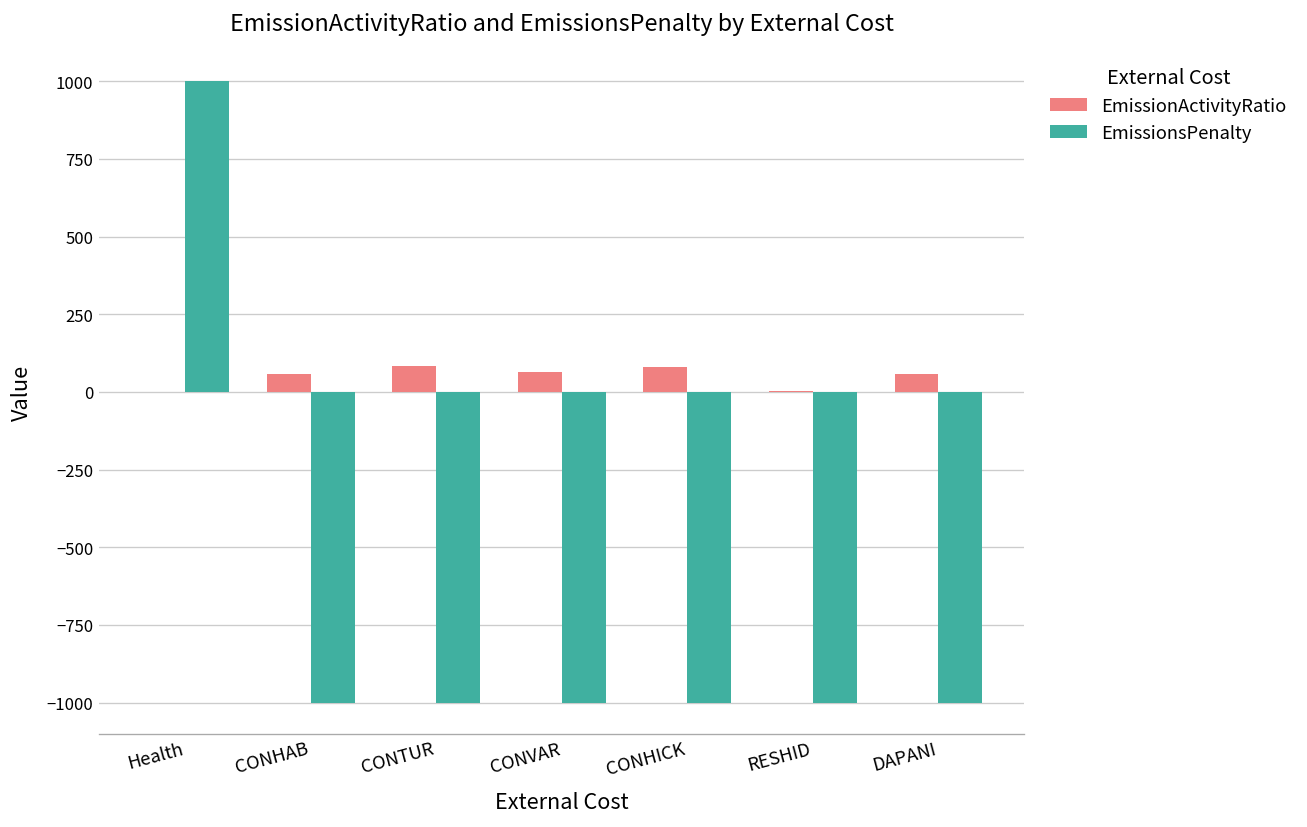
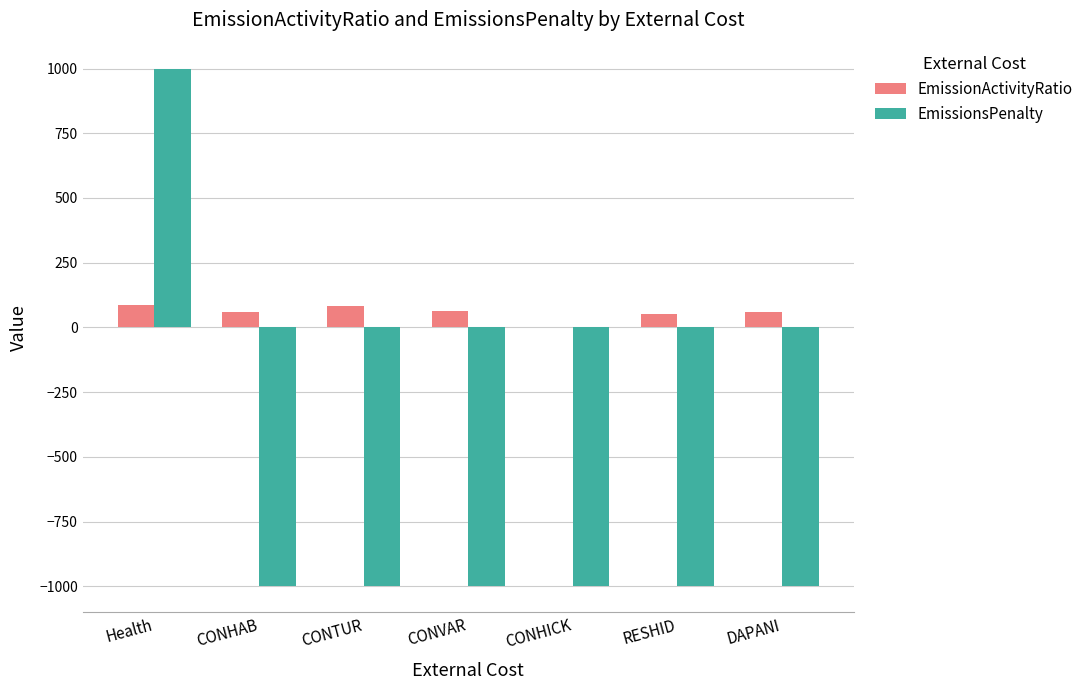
  {
    "EmissionActivityRatio": {
-     "Health": 0,
+     "Health": 90,
      "CONHAB": 60,
      "CONTUR": 80,
      "CONVAR": 60,
-     "CONHICK": 80,
-     "RESHID": 0,
+     "CONHICK": 0,
+     "RESHID": 50,
      "DAPANI": 60
    },
    "EmissionsPenalty": {
      "Health": 1000,
      "CONHAB": -1000,
      "CONTUR": -1000,
      "CONVAR": -1000,
      "CONHICK": -1000,
      "RESHID": -1000,
      "DAPANI": -1000
    }
  }
